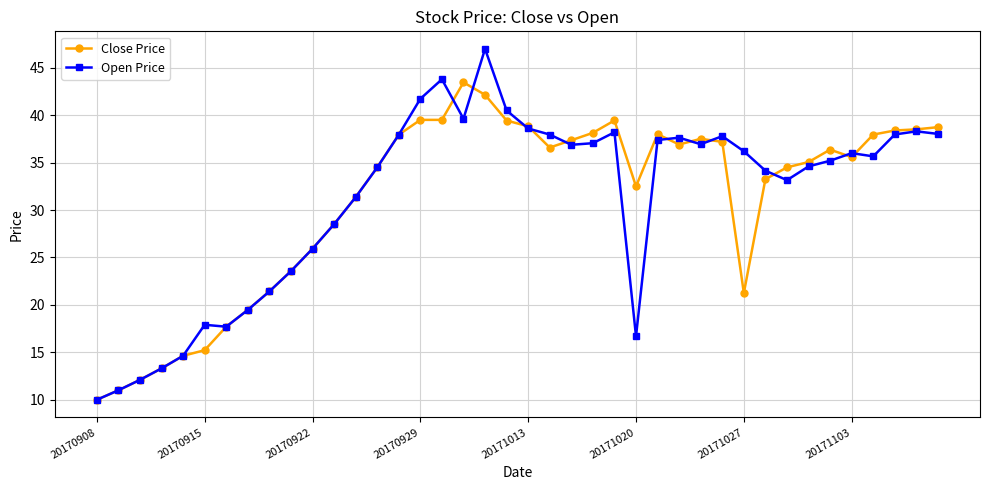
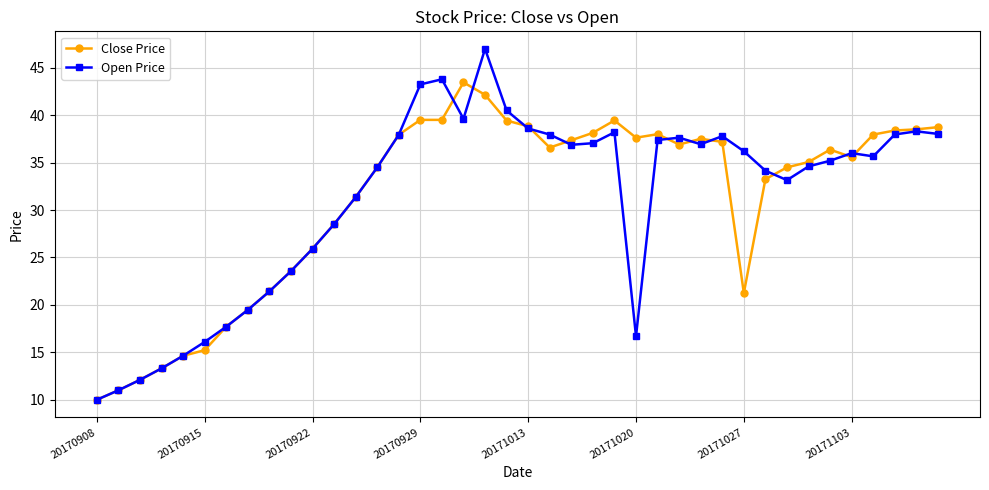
  {
    "Close Price": {
      "20170915": 15,
      "20170929": 40,
-     "20171020": 32,
+     "20171020": 38,
      "20171027": 21,
      "20171103": 36
    },
    "Open Price": {
-     "20170915": 18,
-     "20170929": 42,
+     "20170915": 16,
+     "20170929": 43,
      "20171020": 17,
      "20171027": 36,
      "20171103": 36
    }
  }
